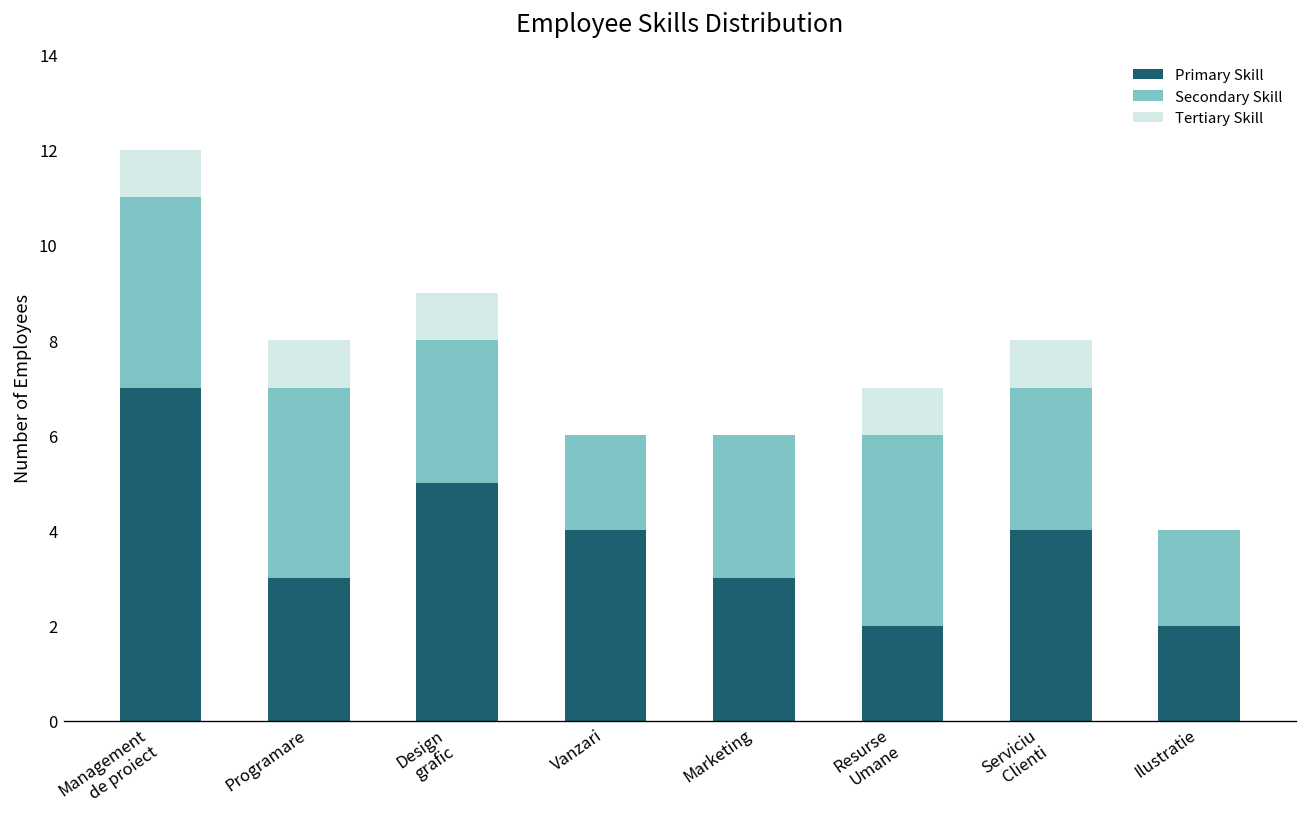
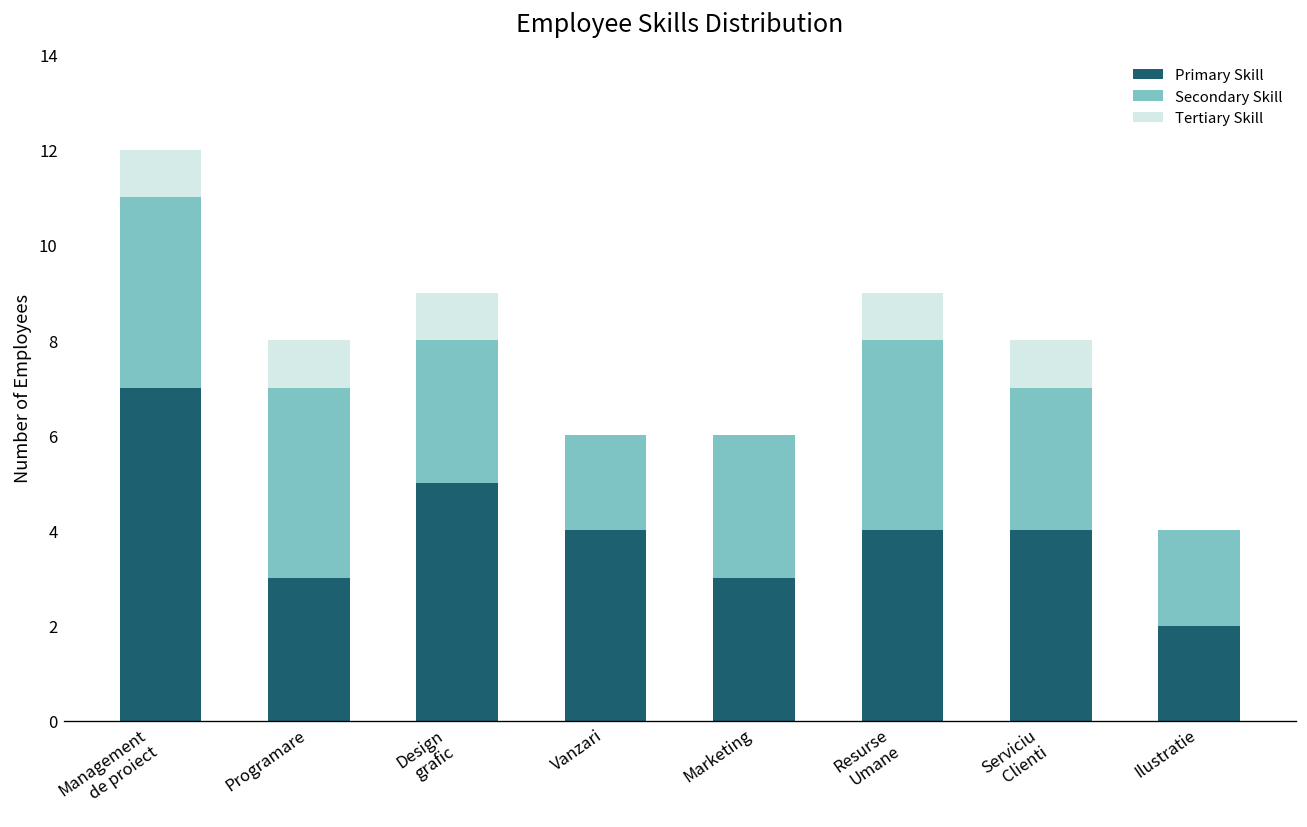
  {
    "Primary Skill": {
      "Management de proiect": 7,
      "Programare": 3,
      "Design grafic": 5,
      "Vanzari": 4,
      "Marketing": 3,
-     "Resurse Umane": 2,
+     "Resurse Umane": 4,
      "Serviciu Clienti": 4,
      "Ilustratie": 2
    },
    "Secondary Skill": {
      "Management de proiect": 4,
      "Programare": 4,
      "Design grafic": 3,
      "Vanzari": 2,
      "Marketing": 3,
      "Resurse Umane": 4,
      "Serviciu Clienti": 3,
      "Ilustratie": 2
    },
    "Tertiary Skill": {
      "Management de proiect": 1,
      "Programare": 1,
      "Design grafic": 1,
      "Vanzari": 0,
      "Marketing": 0,
      "Resurse Umane": 1,
      "Serviciu Clienti": 1,
      "Ilustratie": 0
    }
  }
